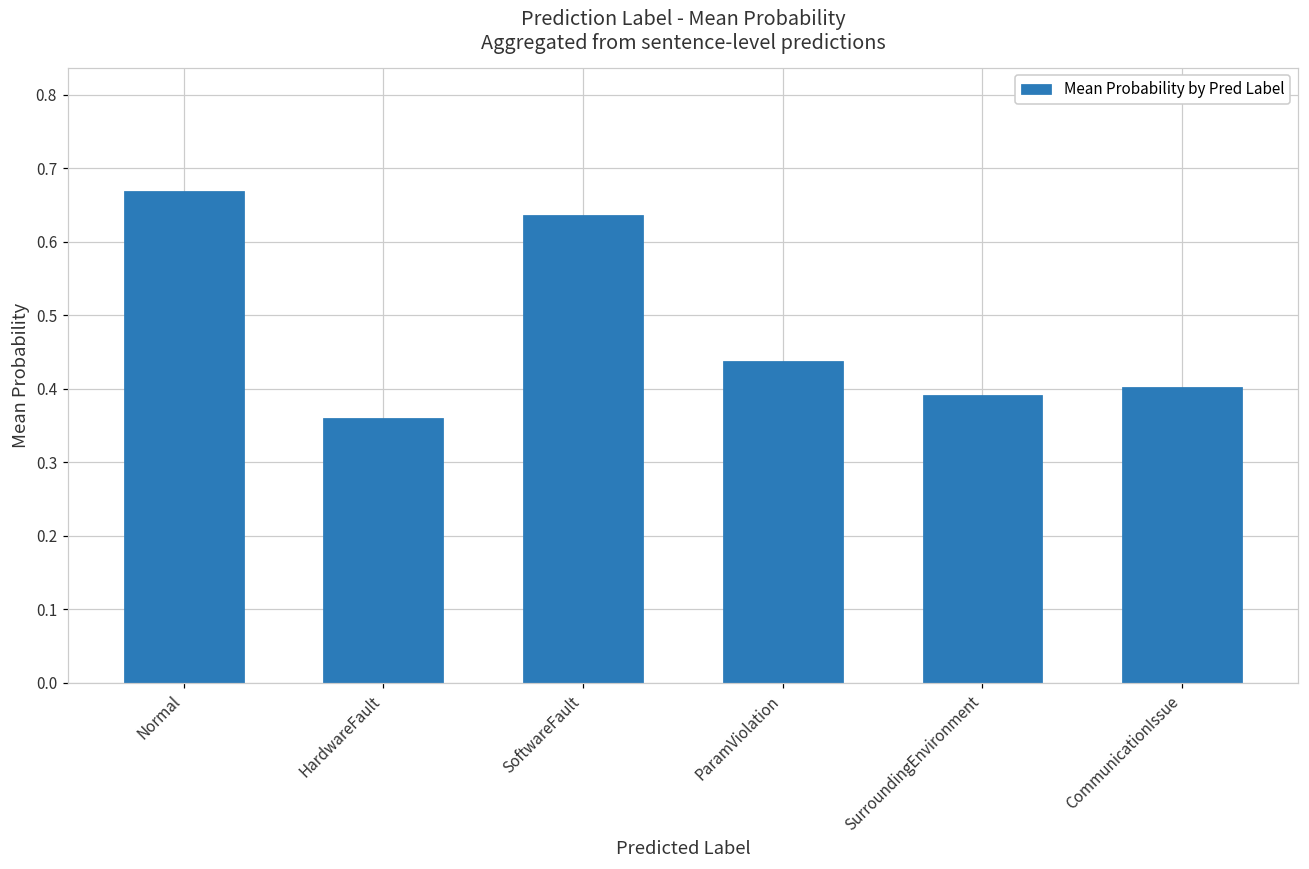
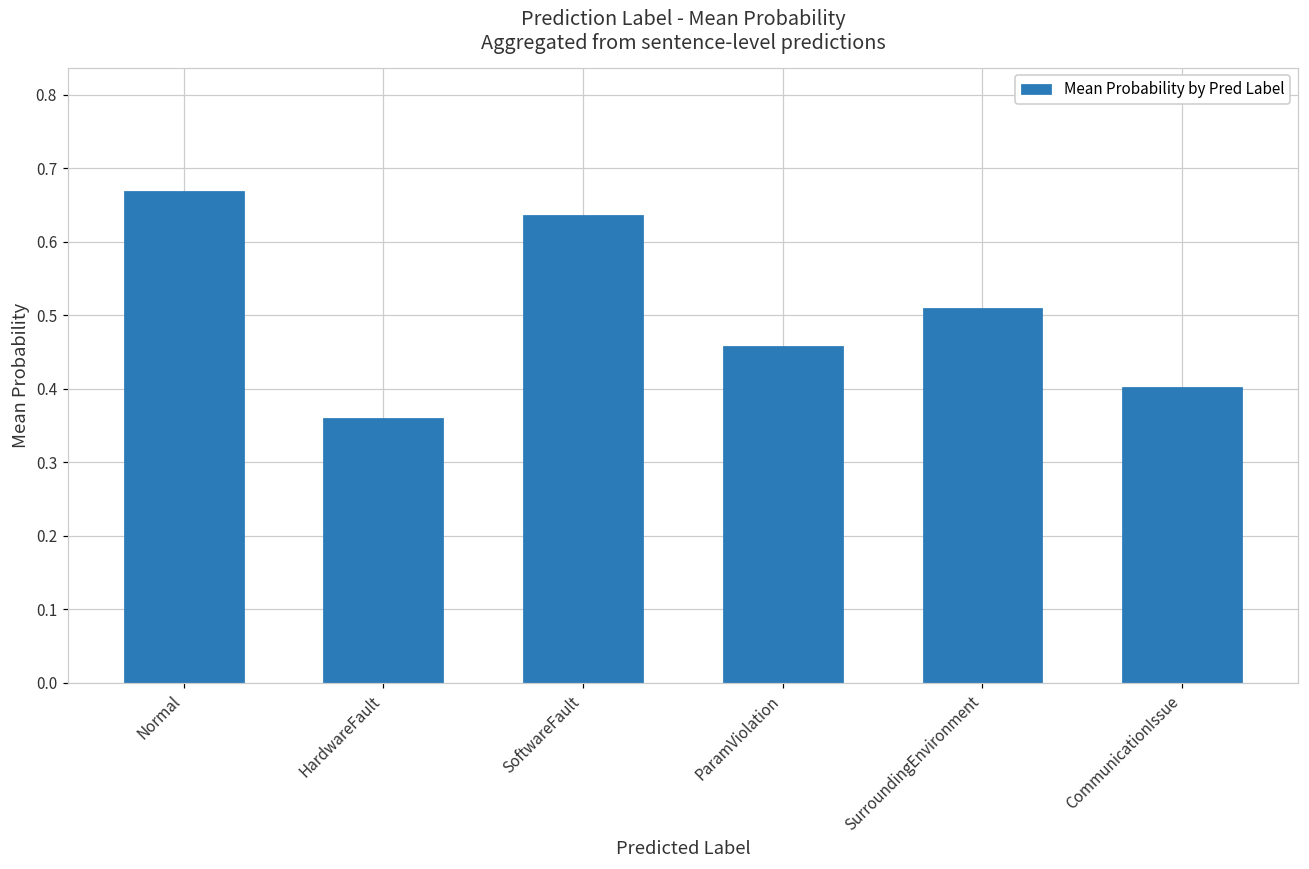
  {
    "Normal": 0.67,
    "HardwareFault": 0.36,
    "SoftwareFault": 0.64,
-   "ParamViolation": 0.44,
-   "SurroundingEnvironment": 0.39,
+   "ParamViolation": 0.46,
+   "SurroundingEnvironment": 0.51,
    "CommunicationIssue": 0.40
  }
